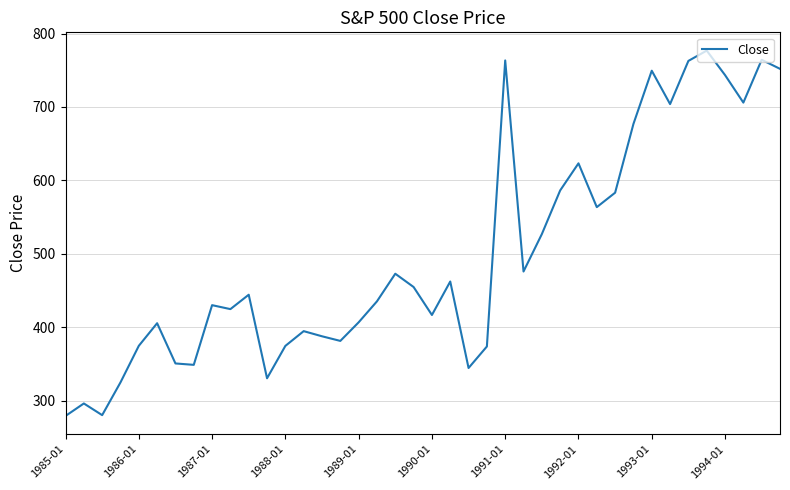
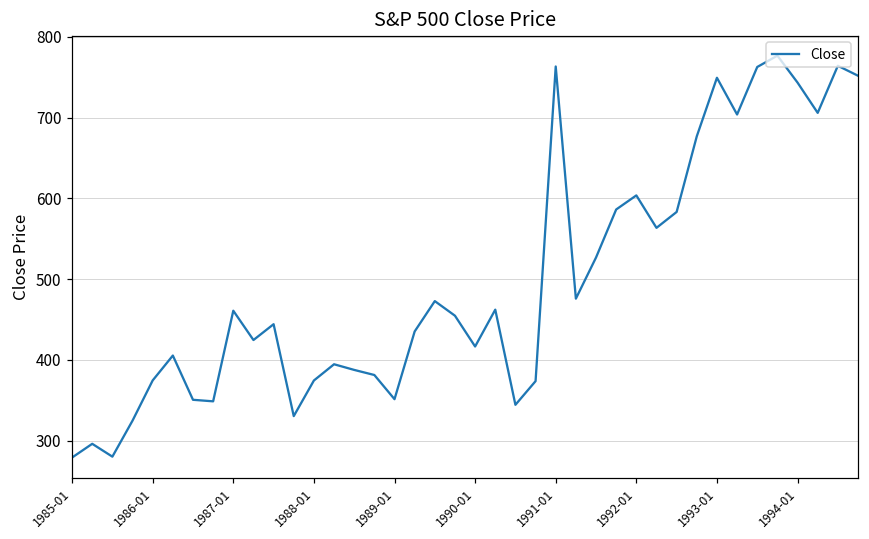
  {
    "1985-01": 280,
    "1986-01": 370,
-   "1987-01": 430,
+   "1987-01": 460,
    "1988-01": 370,
-   "1989-01": 410,
+   "1989-01": 350,
    "1990-01": 420,
    "1991-01": 760,
-   "1992-01": 620,
+   "1992-01": 600,
    "1993-01": 750,
    "1994-01": 740
  }
